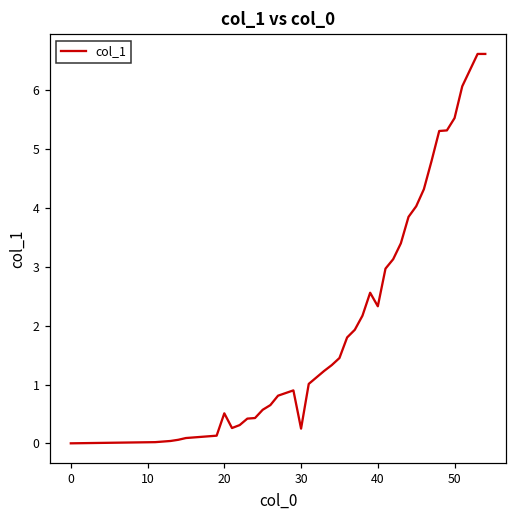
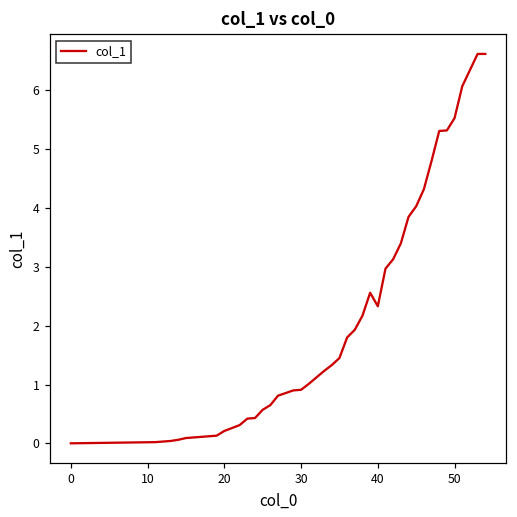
  {
    "0": 0.0,
-   "20": 0.5,
-   "30": 0.3,
+   "20": 0.2,
+   "30": 0.9,
    "40": 2.3,
    "50": 5.5
  }
